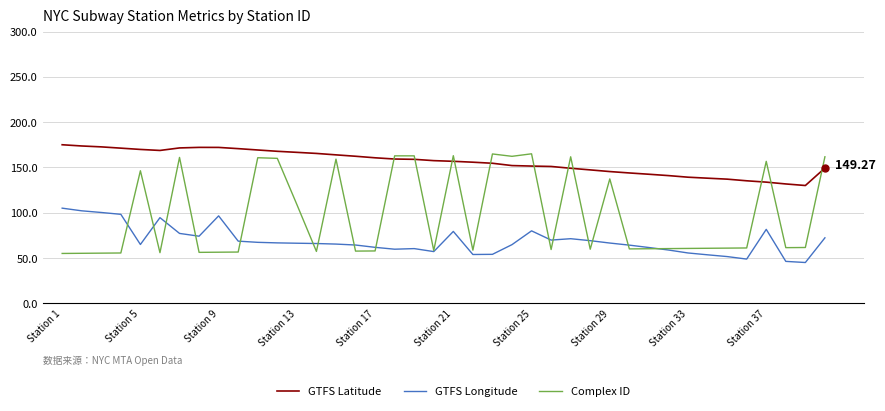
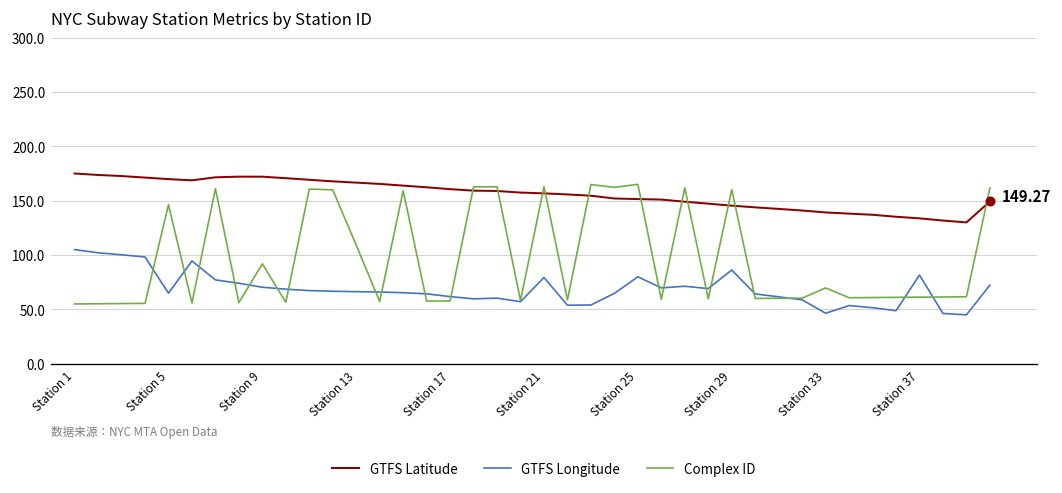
  {
    "GTFS Longitude": {
      "Station 1": 110,
      "Station 5": 60,
-     "Station 9": 100,
+     "Station 9": 70,
      "Station 13": 70,
      "Station 17": 60,
      "Station 21": 80,
      "Station 25": 80,
-     "Station 29": 70,
-     "Station 33": 60,
+     "Station 29": 90,
+     "Station 33": 50,
      "Station 37": 80
    },
    "Complex ID": {
      "Station 1": 60,
      "Station 5": 150,
-     "Station 9": 60,
+     "Station 9": 90,
      "Station 13": 110,
      "Station 17": 60,
      "Station 21": 160,
      "Station 25": 170,
-     "Station 29": 140,
-     "Station 33": 60,
-     "Station 37": 160
+     "Station 29": 160,
+     "Station 33": 70,
+     "Station 37": 60
    }
  }
